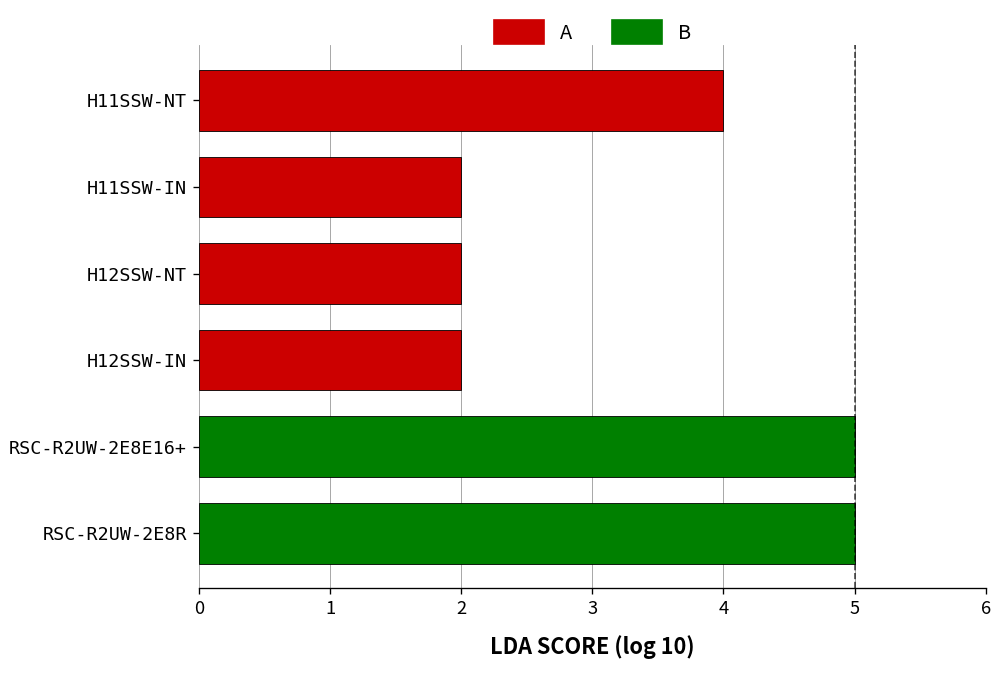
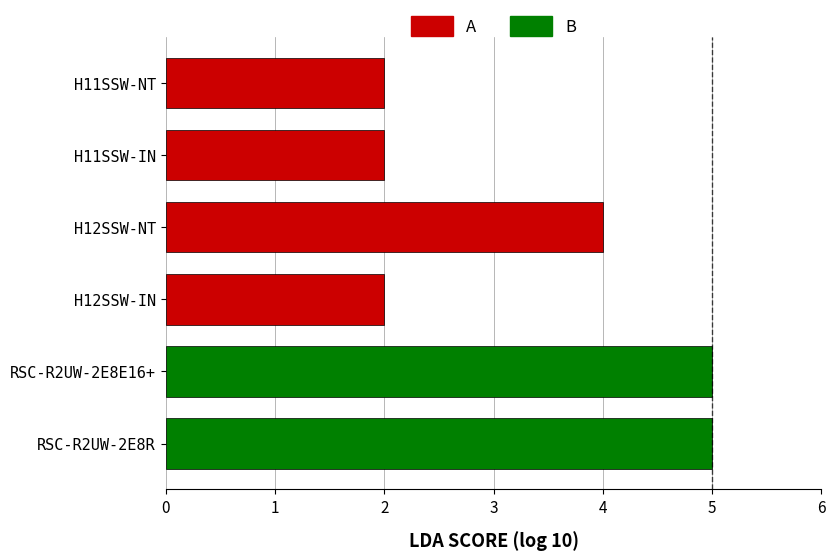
  {
-   "H11SSW-NT": 4,
+   "H11SSW-NT": 2,
    "H11SSW-IN": 2,
-   "H12SSW-NT": 2,
+   "H12SSW-NT": 4,
    "H12SSW-IN": 2,
    "RSC-R2UW-2E8E16+": 5,
    "RSC-R2UW-2E8R": 5
  }
